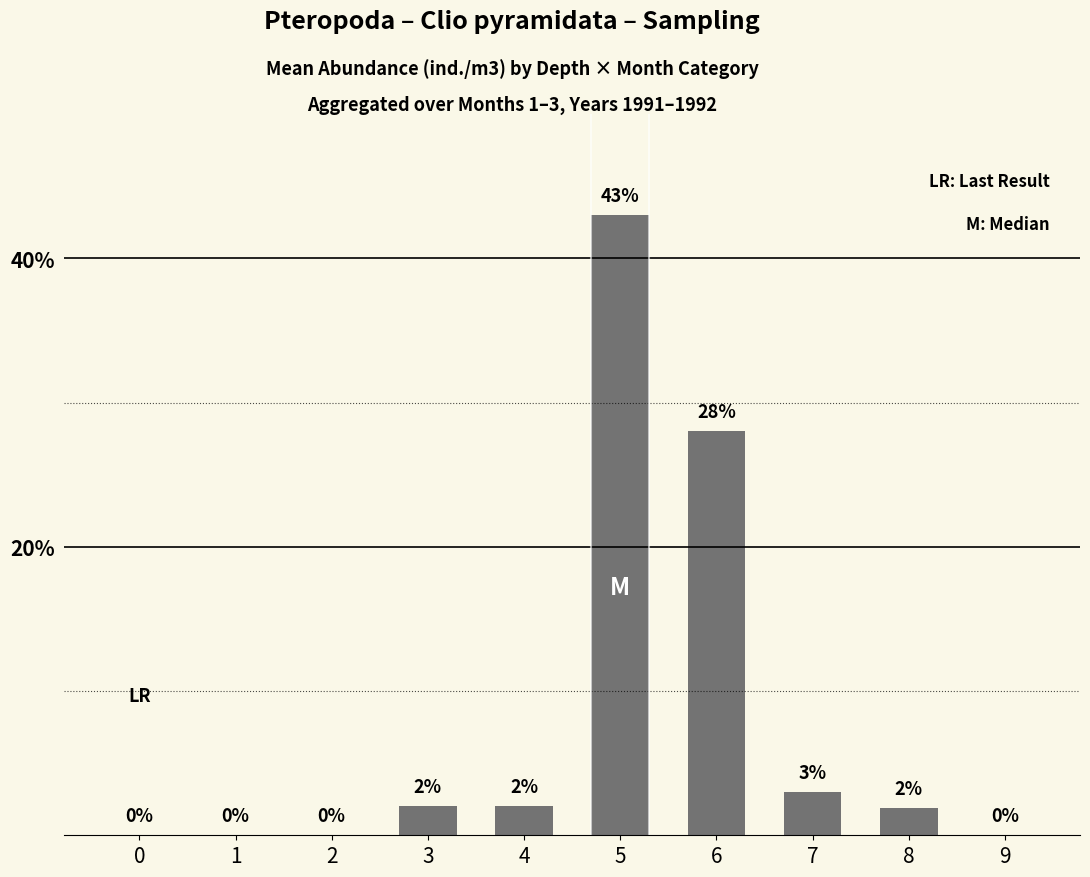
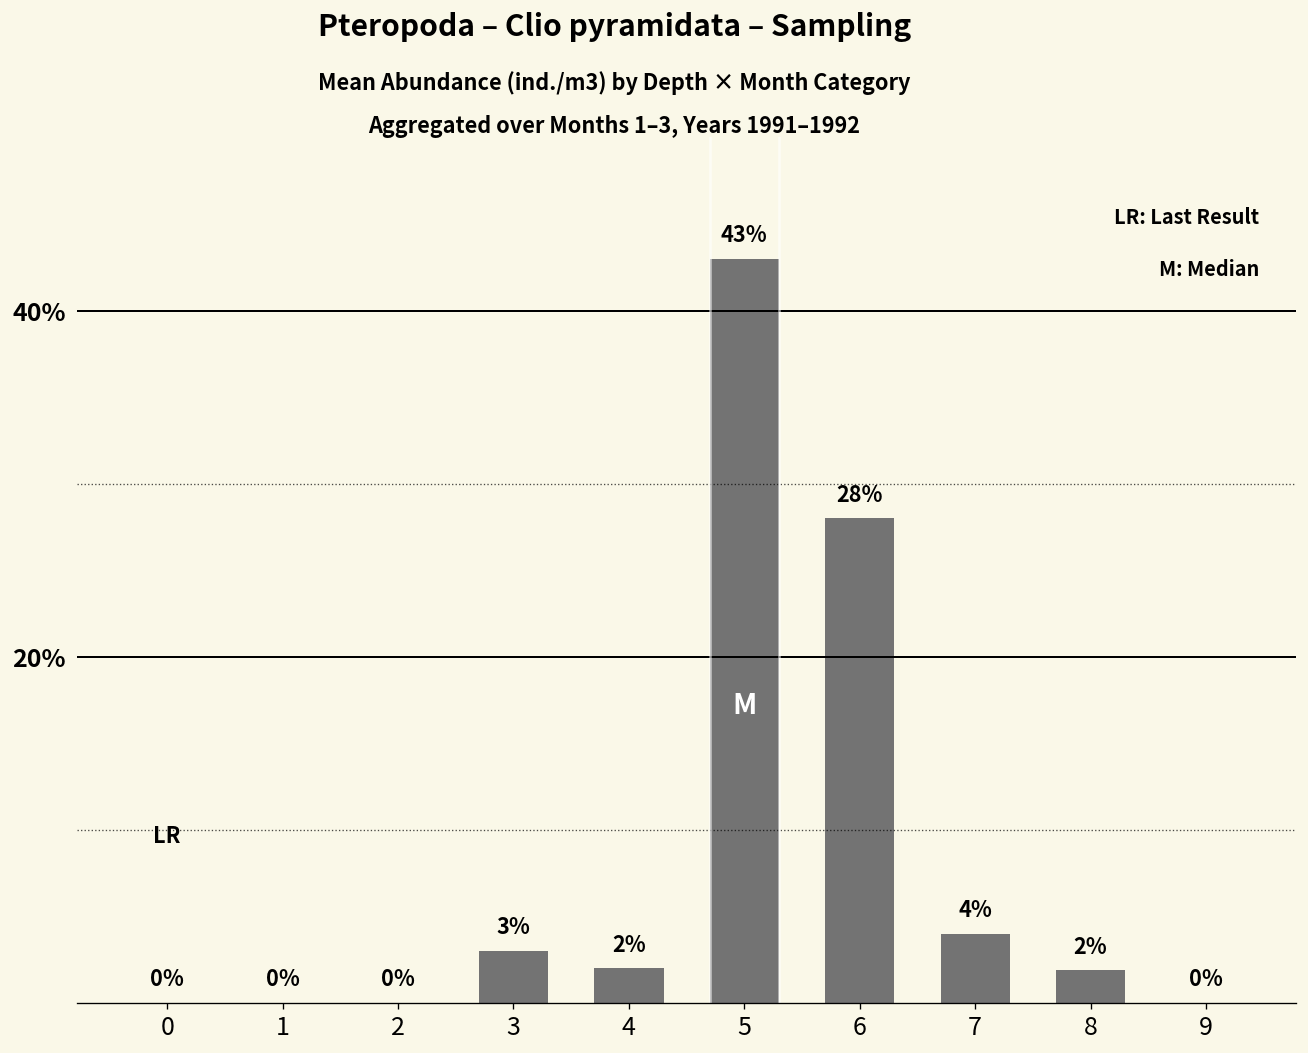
  {
    "0": "0%",
    "1": "0%",
    "2": "0%",
-   "3": "2%",
+   "3": "3%",
    "4": "2%",
    "5": "43%",
    "6": "28%",
-   "7": "3%",
+   "7": "4%",
    "8": "2%",
    "9": "0%"
  }
